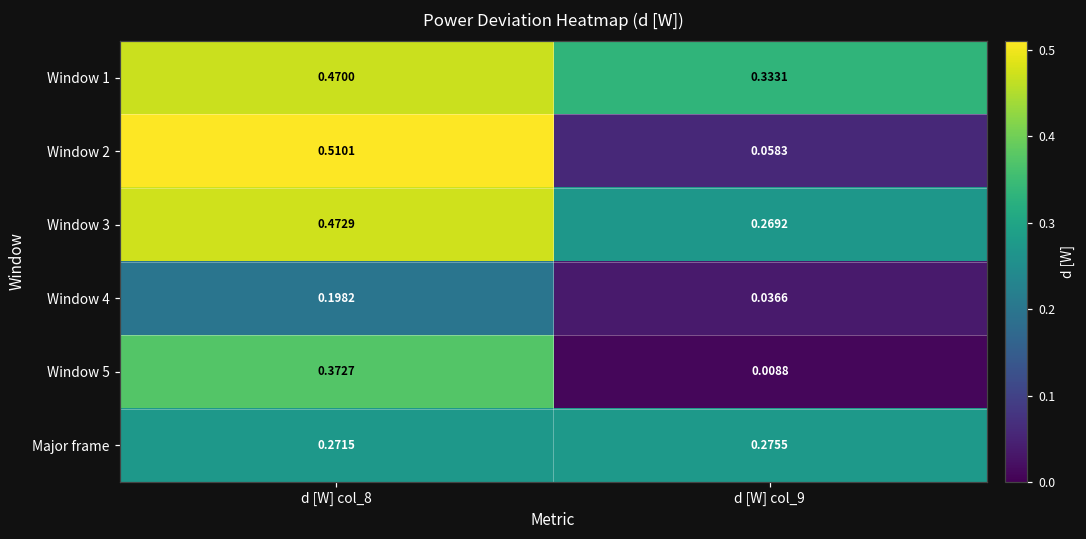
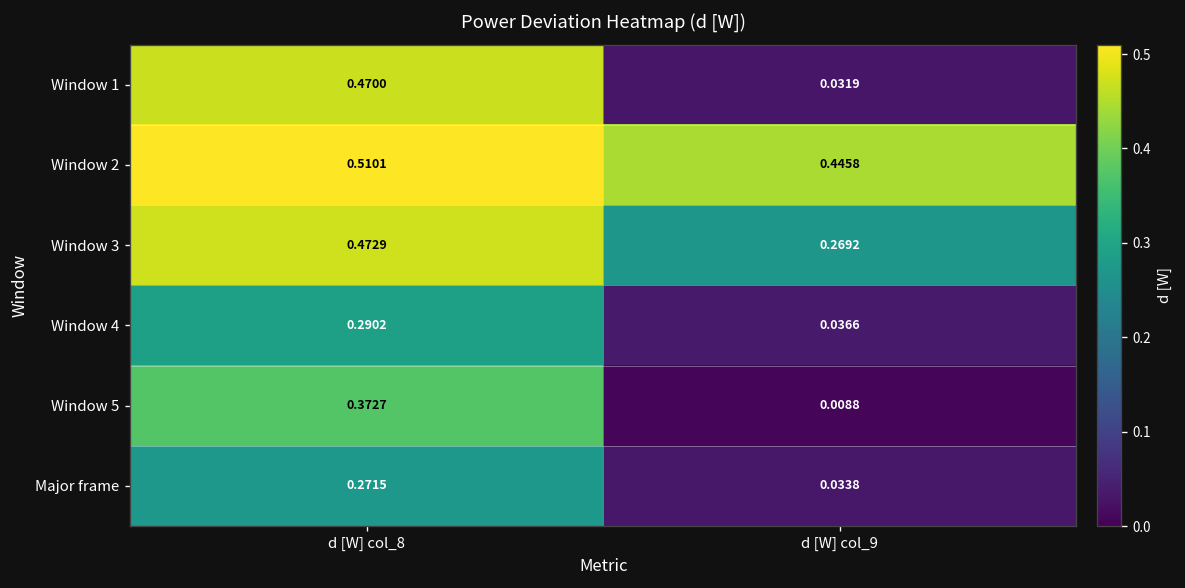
  {
    "Window 1": {
      "d [W] col_8": 0.4700,
-     "d [W] col_9": 0.3331
+     "d [W] col_9": 0.0319
    },
    "Window 2": {
      "d [W] col_8": 0.5101,
-     "d [W] col_9": 0.0583
+     "d [W] col_9": 0.4458
    },
    "Window 3": {
      "d [W] col_8": 0.4729,
      "d [W] col_9": 0.2692
    },
    "Window 4": {
-     "d [W] col_8": 0.1982,
+     "d [W] col_8": 0.2902,
      "d [W] col_9": 0.0366
    },
    "Window 5": {
      "d [W] col_8": 0.3727,
      "d [W] col_9": 0.0088
    },
    "Major frame": {
      "d [W] col_8": 0.2715,
-     "d [W] col_9": 0.2755
+     "d [W] col_9": 0.0338
    }
  }
